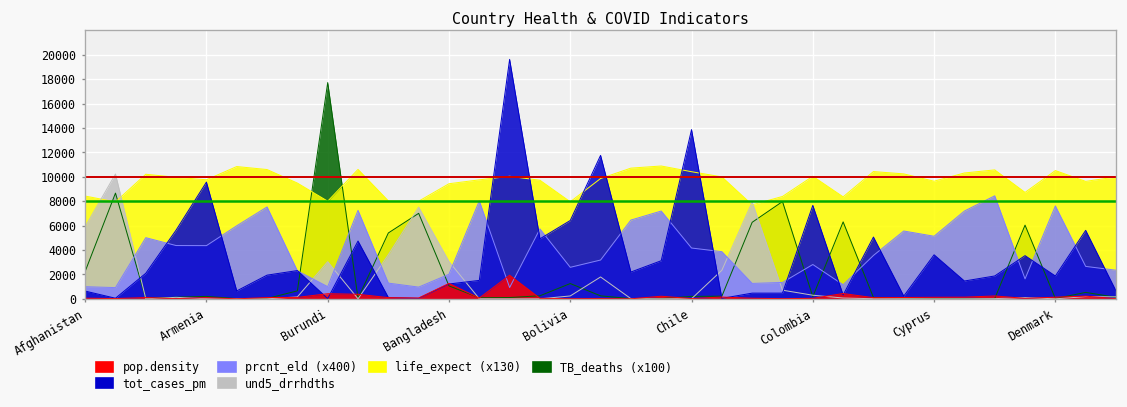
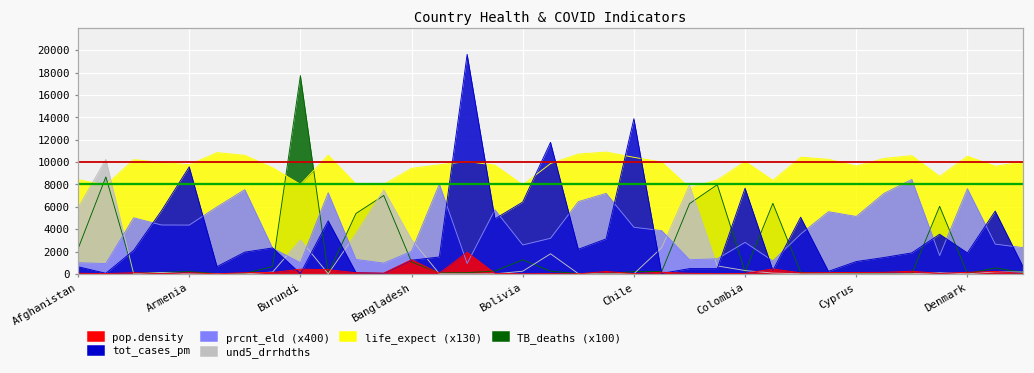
  {
    "TB_deaths (x100)": {
      "Afghanistan": 2200,
      "Burundi": 17700,
      "Bolivia": 1300
    },
    "life_expect (x130)": {
      "Afghanistan": 8400,
      "Burundi": 8000,
      "Bangladesh": 9400,
      "Bolivia": 8000,
      "Chile": 10400,
      "Colombia": 10000,
      "Cyprus": 9600,
      "Denmark": 10500
    },
    "und5_drrhdths": {
      "Afghanistan": 5900,
      "Burundi": 3000,
      "Bangladesh": 3100
    },
    "prcnt_eld (x400)": {
      "Afghanistan": 1000,
      "Armenia": 4400,
      "Burundi": 1000,
      "Bangladesh": 2000,
      "Bolivia": 2600,
      "Chile": 4200,
      "Colombia": 2800,
      "Cyprus": 5100,
      "Denmark": 7600
    },
    "tot_cases_pm": {
      "Afghanistan": 600,
      "Burundi": 0,
      "Bolivia": 6400,
      "Chile": 13900,
      "Colombia": 7700,
-     "Cyprus": 3600,
+     "Cyprus": 1100,
      "Denmark": 1900
    },
    "pop.density": {
      "Afghanistan": 100,
      "Burundi": 400
    }
  }
